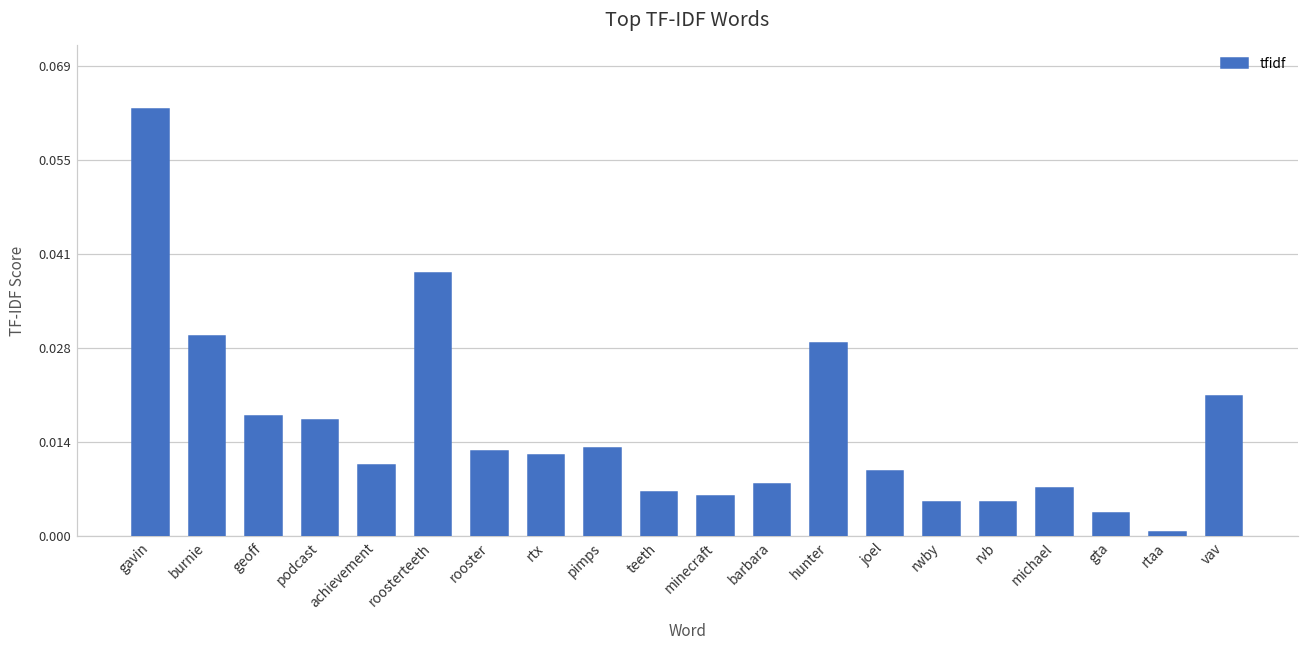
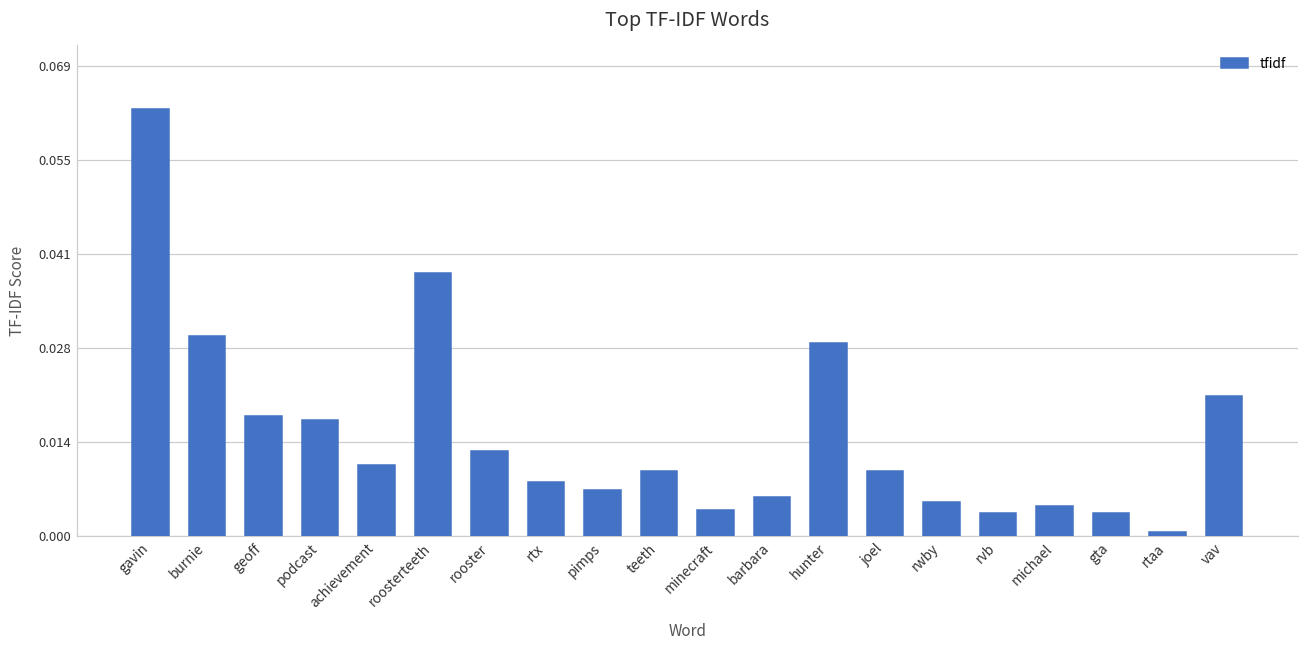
  {
    "gavin": 0.063,
    "burnie": 0.029,
    "geoff": 0.018,
    "podcast": 0.017,
    "achievement": 0.010,
    "roosterteeth": 0.039,
    "rooster": 0.012,
-   "rtx": 0.012,
-   "pimps": 0.013,
-   "teeth": 0.007,
-   "minecraft": 0.006,
-   "barbara": 0.008,
+   "rtx": 0.008,
+   "pimps": 0.007,
+   "teeth": 0.010,
+   "minecraft": 0.004,
+   "barbara": 0.006,
    "hunter": 0.028,
    "joel": 0.010,
    "rwby": 0.005,
-   "rvb": 0.005,
-   "michael": 0.007,
+   "rvb": 0.003,
+   "michael": 0.005,
    "gta": 0.003,
    "rtaa": 0.001,
    "vav": 0.021
  }
